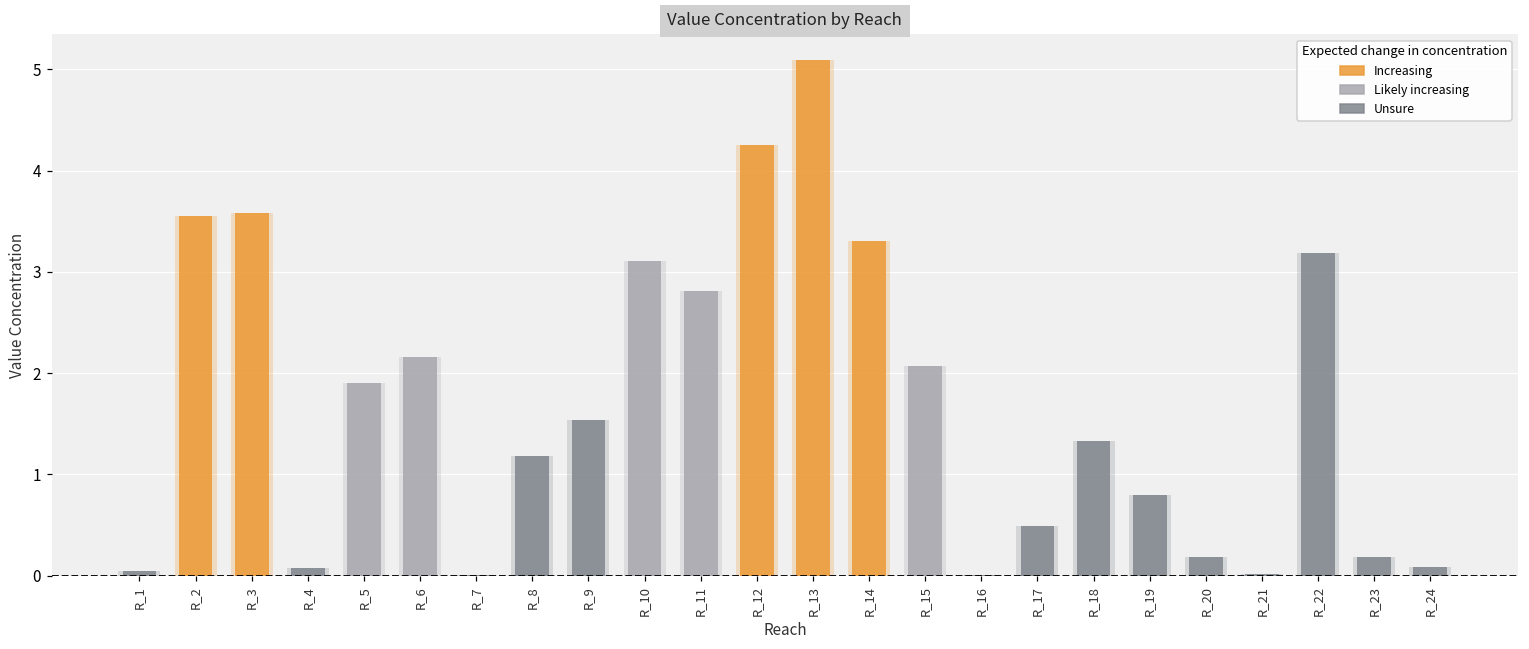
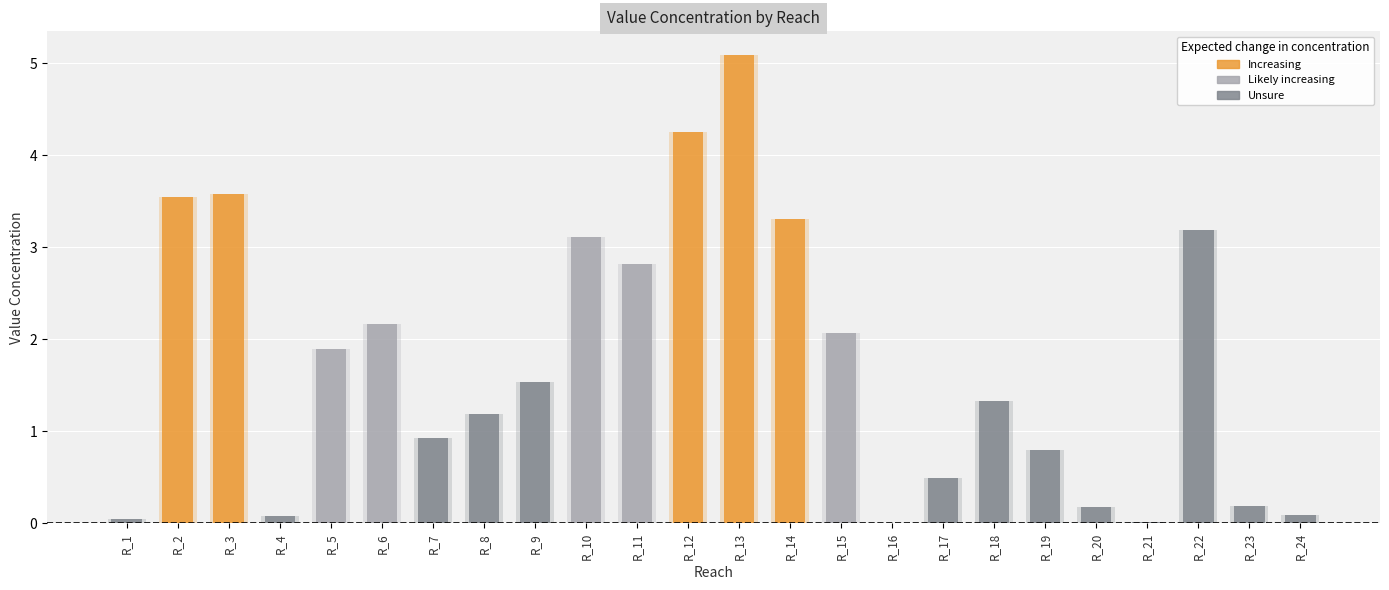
  {
    "R_1": 0.0,
    "R_2": 3.5,
    "R_3": 3.6,
    "R_4": 0.1,
    "R_5": 1.9,
    "R_6": 2.2,
-   "R_7": 0.0,
+   "R_7": 0.9,
    "R_8": 1.2,
    "R_9": 1.5,
    "R_10": 3.1,
    "R_11": 2.8,
    "R_12": 4.3,
    "R_13": 5.1,
    "R_14": 3.3,
    "R_15": 2.1,
    "R_17": 0.5,
    "R_18": 1.3,
    "R_19": 0.8,
    "R_20": 0.2,
    "R_22": 3.2,
    "R_23": 0.2,
    "R_24": 0.1
  }
